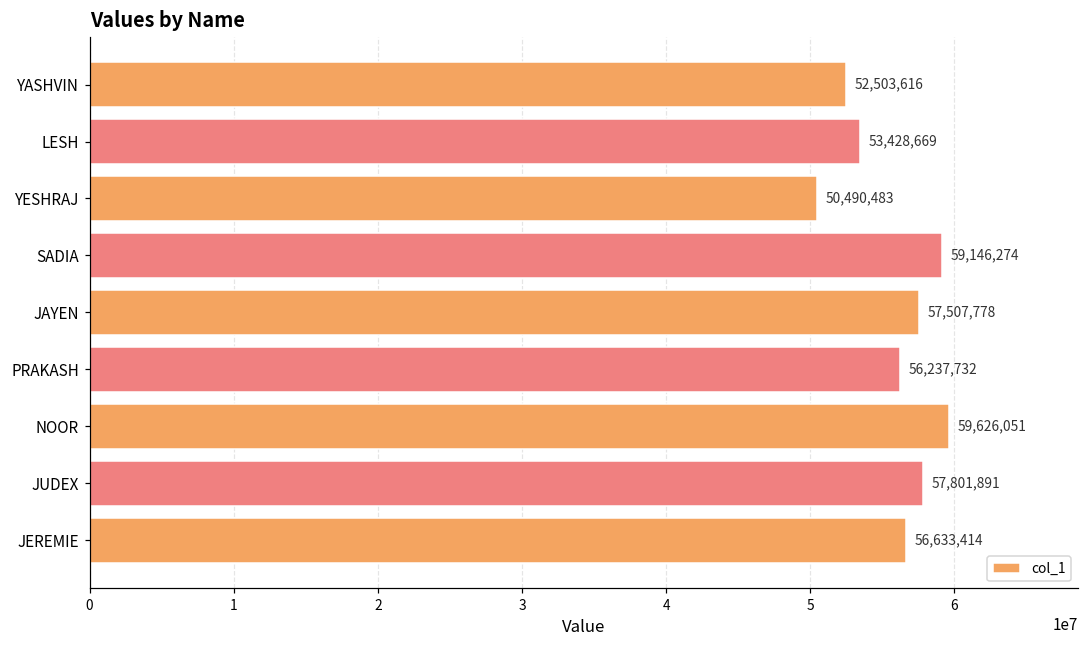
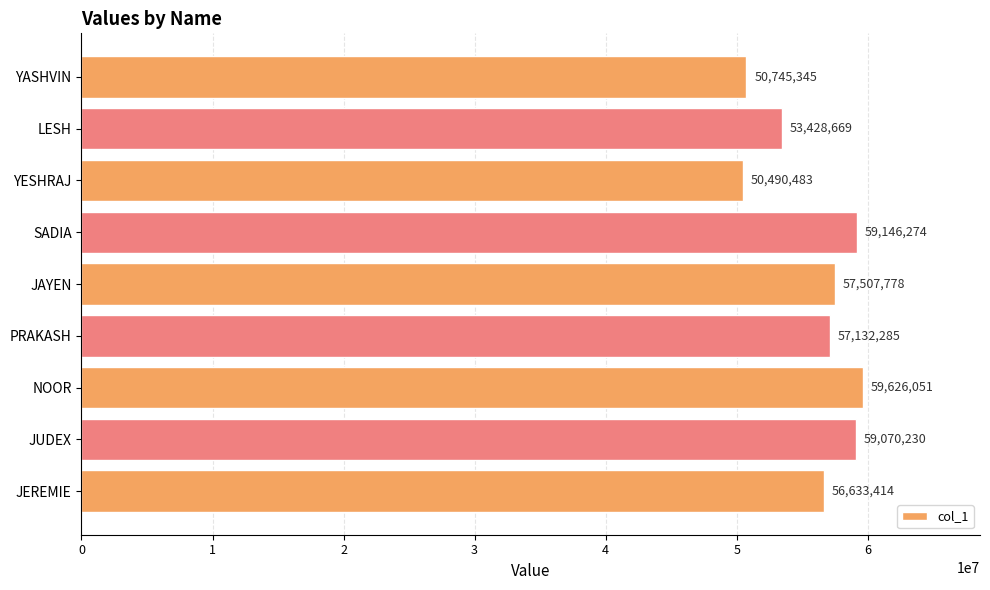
  {
-   "YASHVIN": "52,503,616",
+   "YASHVIN": "50,745,345",
    "LESH": "53,428,669",
    "YESHRAJ": "50,490,483",
    "SADIA": "59,146,274",
    "JAYEN": "57,507,778",
-   "PRAKASH": "56,237,732",
+   "PRAKASH": "57,132,285",
    "NOOR": "59,626,051",
-   "JUDEX": "57,801,891",
+   "JUDEX": "59,070,230",
    "JEREMIE": "56,633,414"
  }
